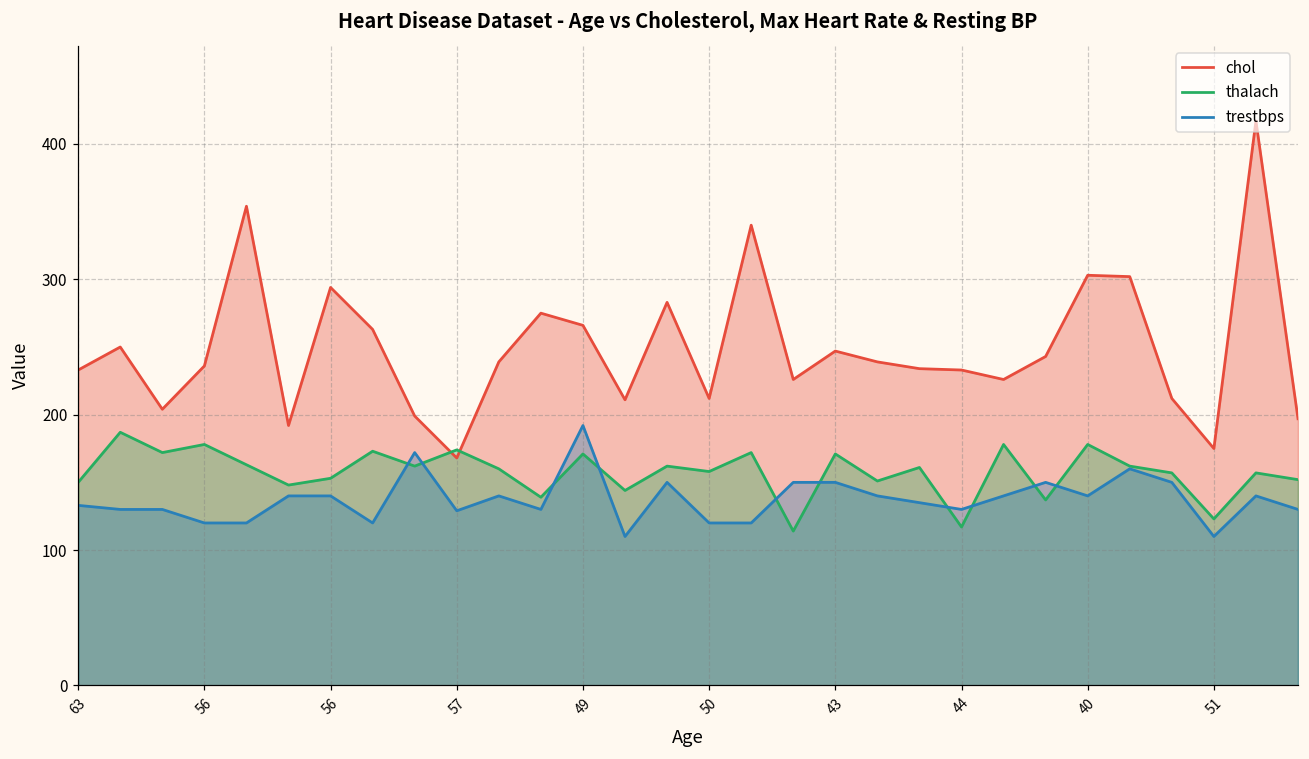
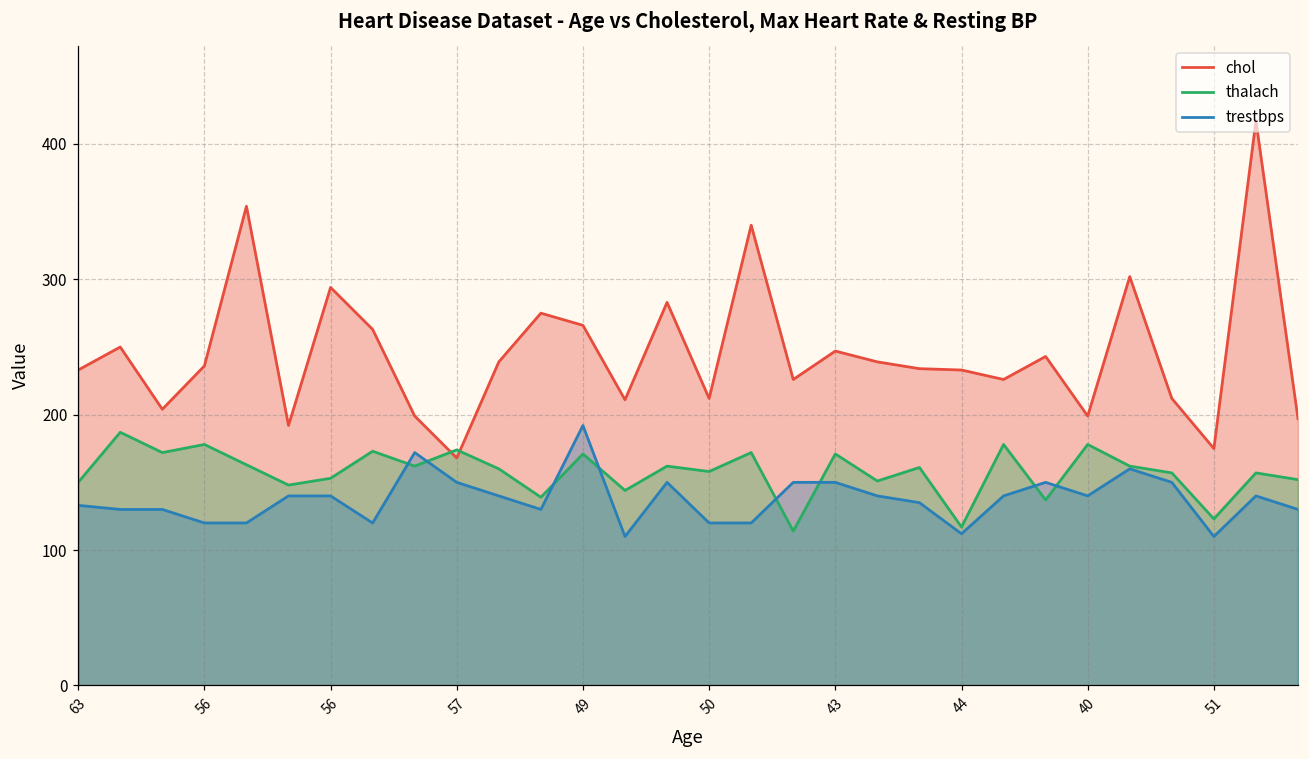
  {
    "chol": {
      "63": 233,
      "57": 168,
      "49": 266,
      "50": 212,
      "43": 247,
      "44": 233,
-     "40": 303,
+     "40": 199,
      "51": 175
    },
    "thalach": {
      "63": 150,
      "57": 174,
      "49": 171,
      "50": 158,
      "43": 171,
      "44": 117,
      "40": 178,
      "51": 123
    },
    "trestbps": {
      "63": 133,
-     "57": 129,
+     "57": 150,
      "49": 192,
      "50": 120,
      "43": 150,
-     "44": 130,
+     "44": 112,
      "40": 140,
      "51": 110
    }
  }
